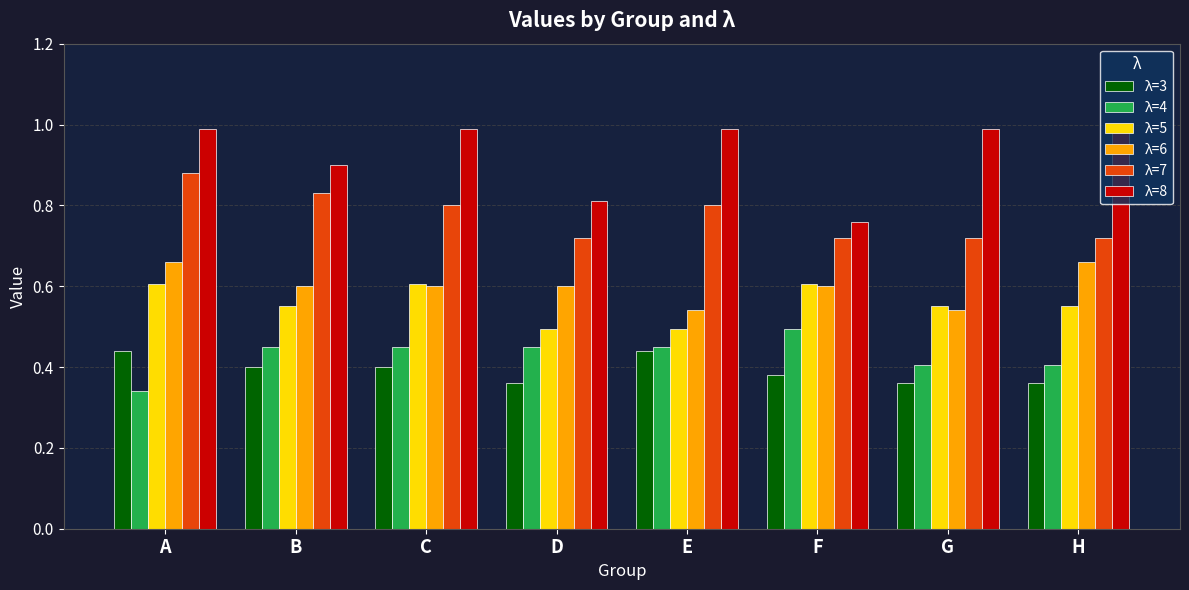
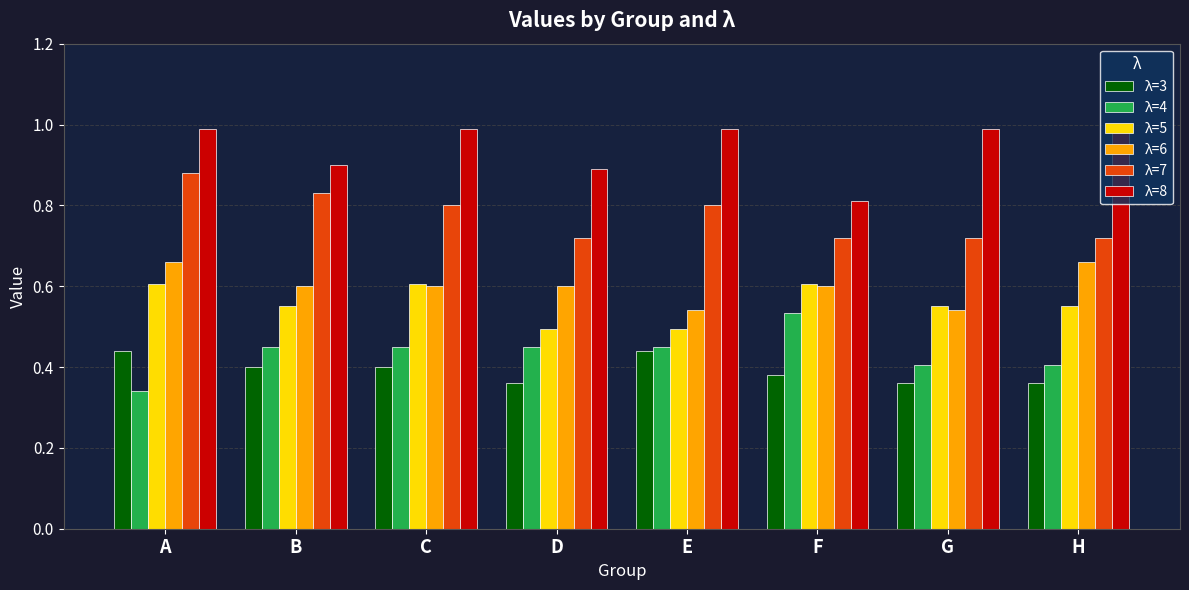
  {
    "λ=3": {
      "A": 0.44,
      "B": 0.40,
      "C": 0.40,
      "D": 0.36,
      "E": 0.44,
      "F": 0.38,
      "G": 0.36,
      "H": 0.36
    },
    "λ=4": {
      "A": 0.34,
      "B": 0.45,
      "C": 0.45,
      "D": 0.45,
      "E": 0.45,
-     "F": 0.50,
+     "F": 0.53,
      "G": 0.41,
      "H": 0.41
    },
    "λ=7": {
      "A": 0.88,
      "B": 0.83,
      "C": 0.80,
      "D": 0.72,
      "E": 0.80,
      "F": 0.72,
      "G": 0.72,
      "H": 0.72
    },
    "λ=8": {
      "A": 0.99,
      "B": 0.90,
      "C": 0.99,
-     "D": 0.81,
+     "D": 0.89,
      "E": 0.99,
-     "F": 0.76,
+     "F": 0.81,
      "G": 0.99
    }
  }
